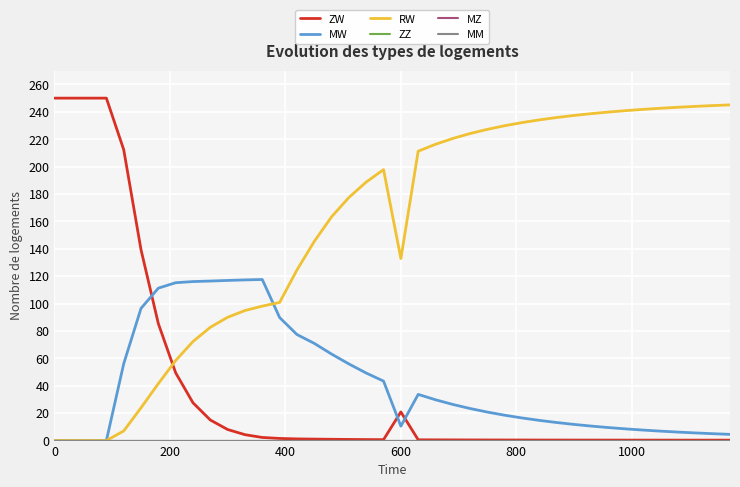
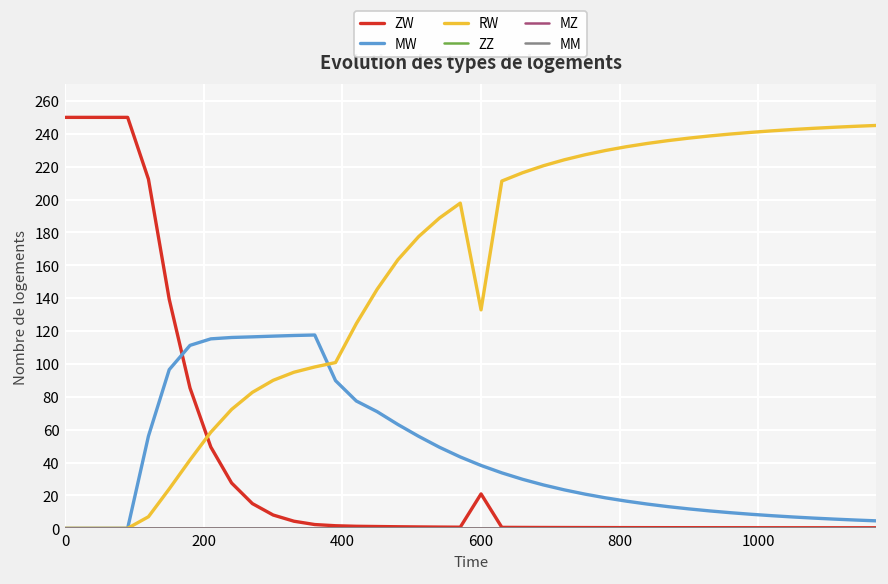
  {
    "ZW": {
      "0": 250,
      "600": 21
    },
    "MW": {
-     "600": 11
+     "600": 38
    },
    "RW": {
      "600": 133
    },
    "MM": {
      "600": 0
    }
  }
